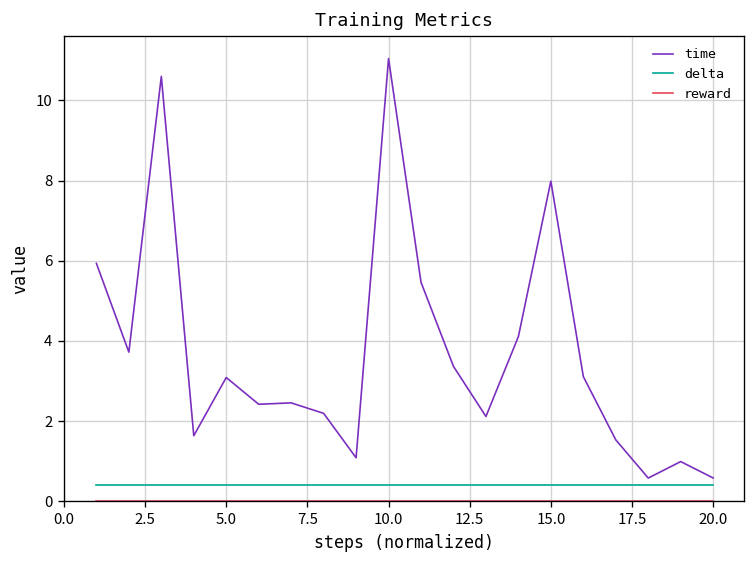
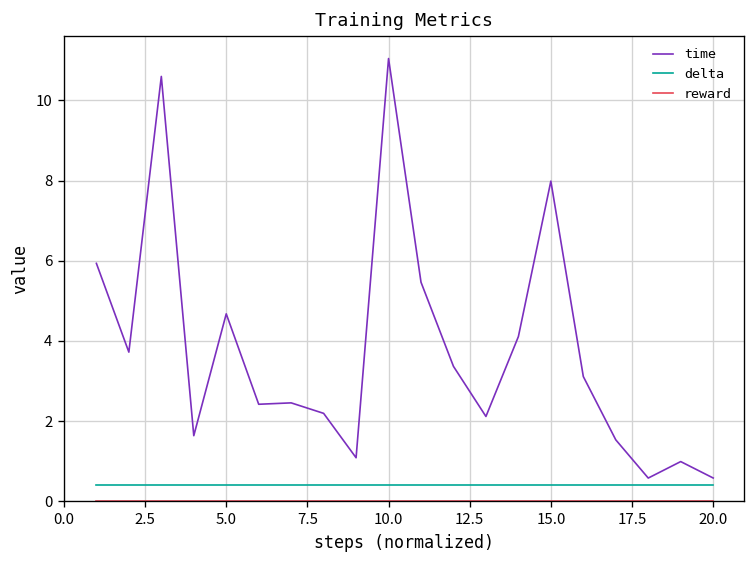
  {
    "time": {
-     "5.0": 3.1,
+     "5.0": 4.7,
      "10.0": 11.0,
      "15.0": 8.0,
      "20.0": 0.6
    },
    "delta": {
      "5.0": 0.4,
      "10.0": 0.4,
      "15.0": 0.4,
      "20.0": 0.4
    },
    "reward": {
      "5.0": 0.0,
      "10.0": 0.0,
      "15.0": 0.0,
      "20.0": 0.0
    }
  }
